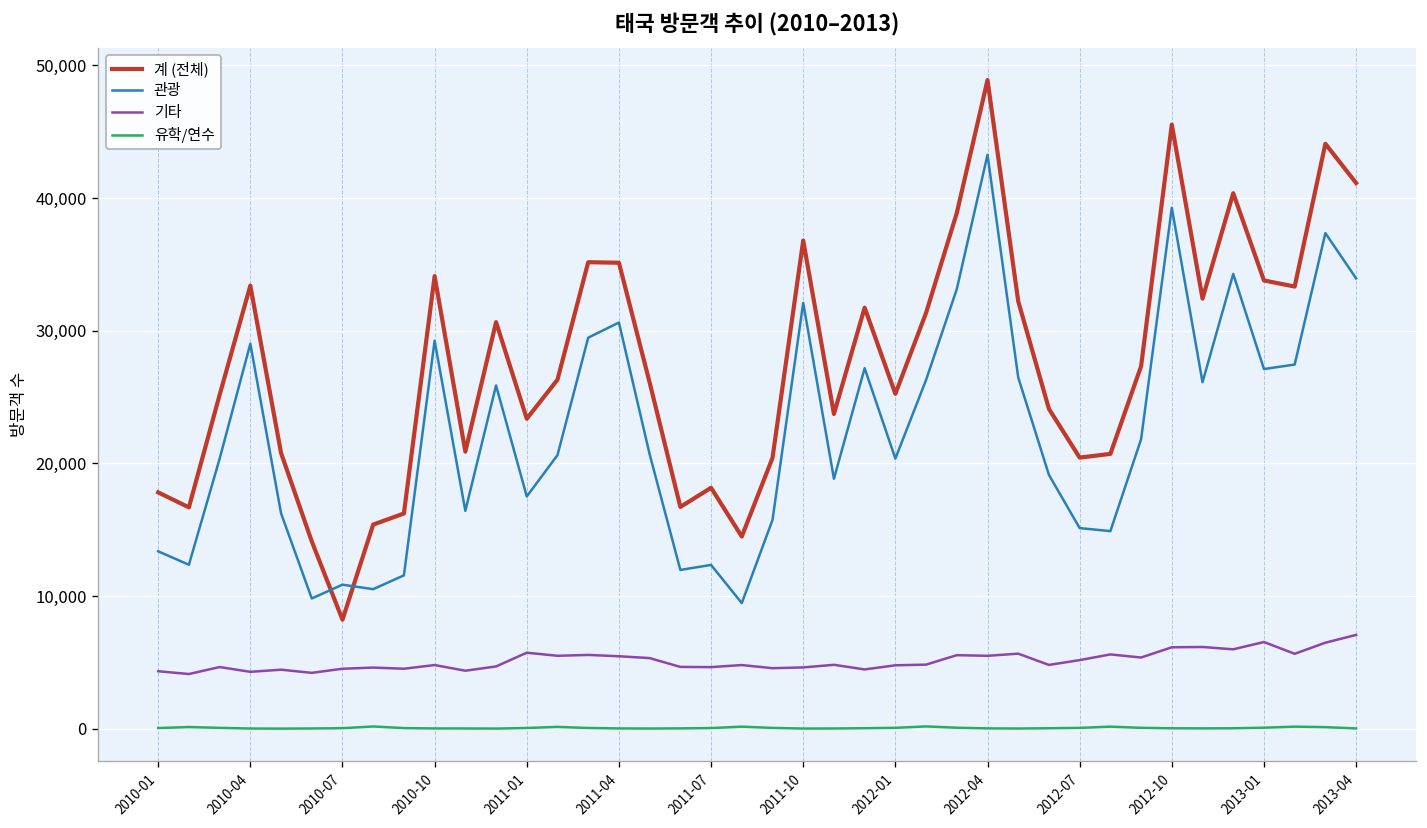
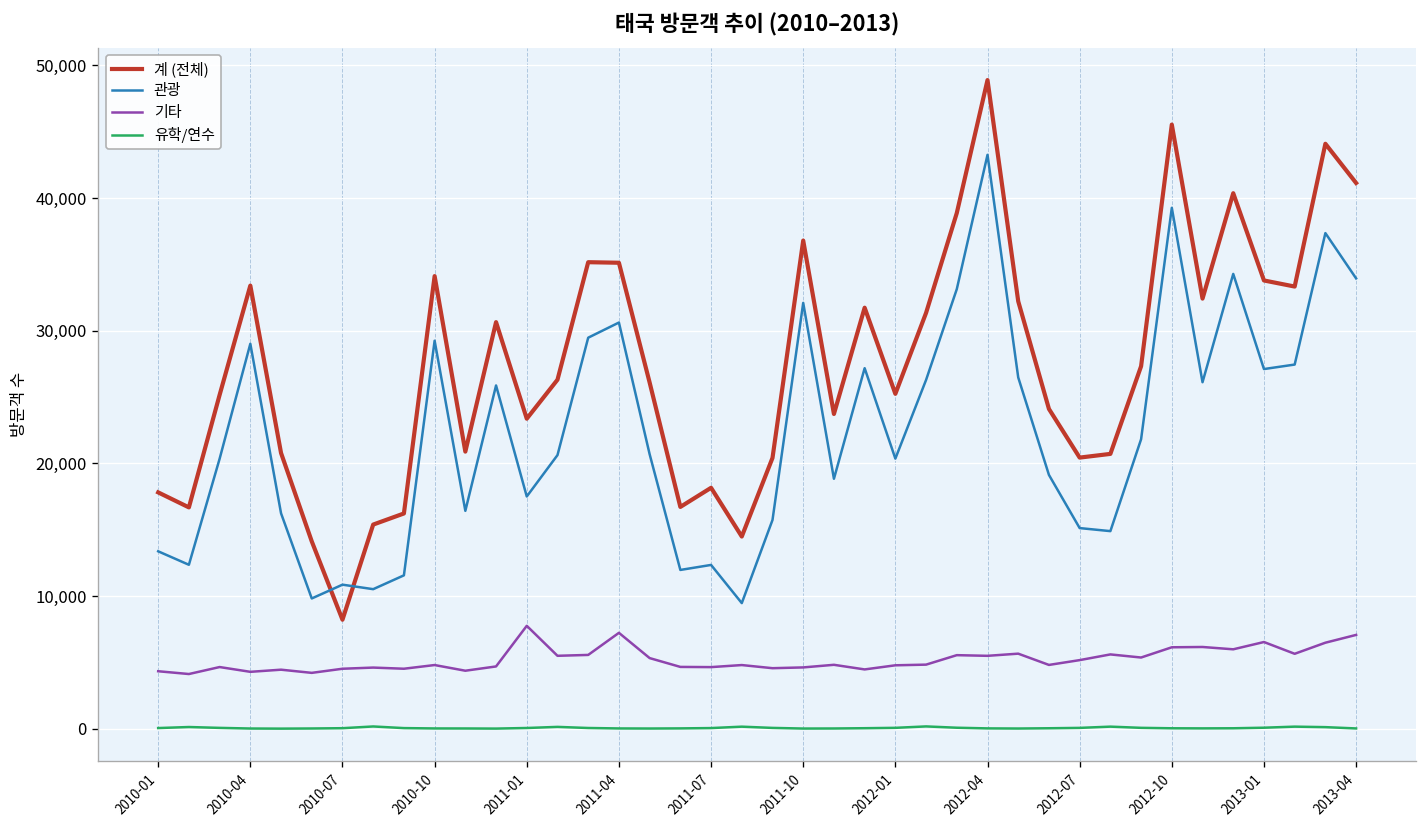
  {
    "계 (전체)": {
      "2010-01": "17,800",
      "2010-04": "33,400",
      "2010-07": "8,200",
      "2010-10": "34,100",
      "2011-01": "23,400",
      "2011-04": "35,100",
      "2011-07": "18,200",
      "2011-10": "36,800",
      "2012-01": "25,200",
      "2012-04": "48,900",
      "2012-07": "20,400",
      "2012-10": "45,500",
      "2013-01": "33,800",
      "2013-04": "41,100"
    },
    "관광": {
      "2010-01": "13,400",
      "2010-04": "29,000",
      "2010-07": "10,900",
      "2010-10": "29,200",
      "2011-01": "17,500",
      "2011-04": "30,600",
      "2011-07": "12,300",
      "2011-10": "32,100",
      "2012-01": "20,400",
      "2012-04": "43,300",
      "2012-07": "15,100",
      "2012-10": "39,300",
      "2013-01": "27,100",
      "2013-04": "33,900"
    },
    "기타": {
      "2010-01": "4,300",
      "2010-04": "4,300",
      "2010-07": "4,500",
      "2010-10": "4,800",
-     "2011-01": "5,700",
-     "2011-04": "5,500",
+     "2011-01": "7,800",
+     "2011-04": "7,200",
      "2011-07": "4,600",
      "2011-10": "4,600",
      "2012-01": "4,800",
      "2012-04": "5,500",
      "2012-07": "5,200",
      "2012-10": "6,100",
      "2013-01": "6,500",
      "2013-04": "7,100"
    },
    "유학/연수": {
      "2010-01": "100",
      "2010-04": "0",
      "2010-07": "0",
      "2010-10": "0",
      "2011-01": "100",
      "2011-04": "0",
      "2011-07": "100",
      "2011-10": "0",
      "2012-01": "100",
      "2012-04": "0",
      "2012-07": "100",
      "2012-10": "0",
      "2013-01": "100",
      "2013-04": "0"
    }
  }
